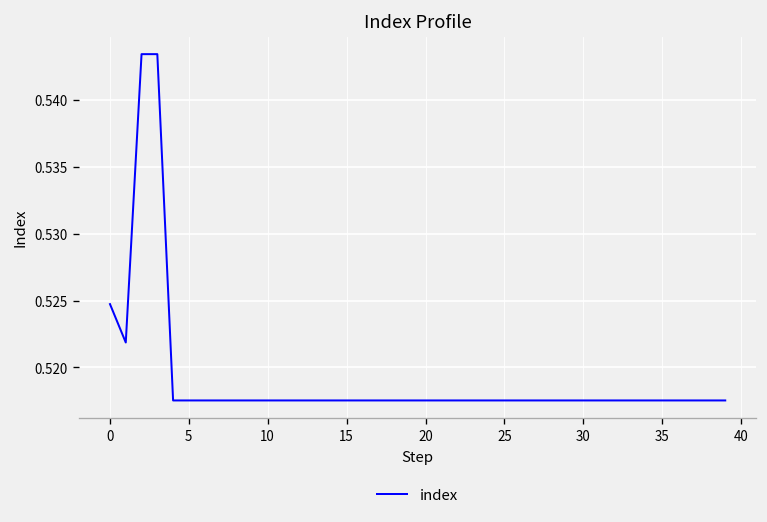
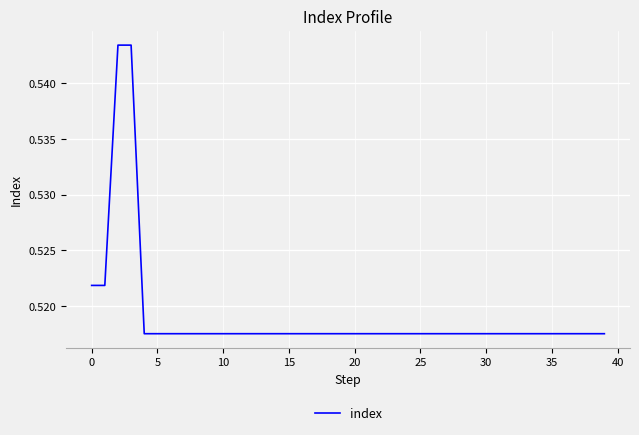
  {
-   "0": 0.5247,
+   "0": 0.5219,
    "5": 0.5175,
    "10": 0.5175,
    "15": 0.5175,
    "20": 0.5175,
    "25": 0.5175,
    "30": 0.5175,
    "35": 0.5175
  }
